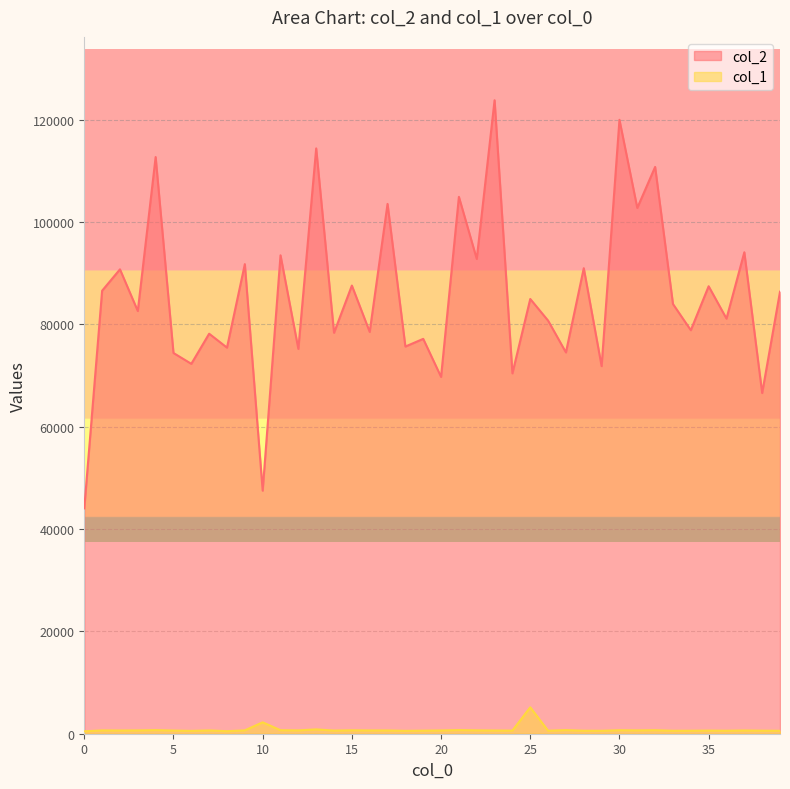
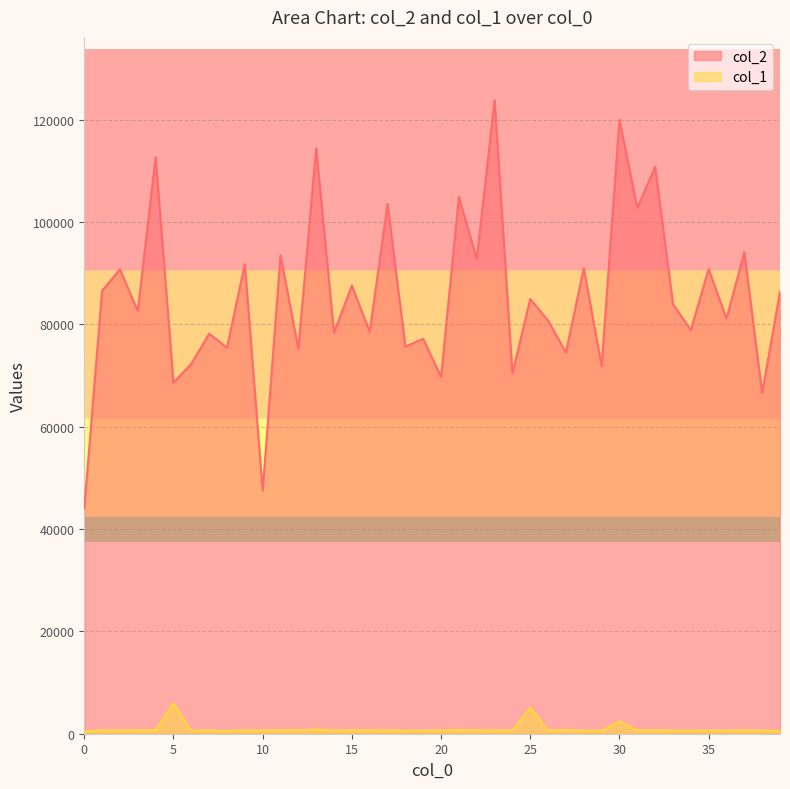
  {
    "col_2": {
      "0": 44000,
-     "5": 74000,
+     "5": 69000,
      "10": 48000,
      "15": 88000,
      "20": 70000,
      "25": 85000,
      "30": 120000,
-     "35": 87000
+     "35": 91000
    },
    "col_1": {
      "0": 0,
-     "5": 1000,
-     "10": 2000,
+     "5": 6000,
+     "10": 1000,
      "15": 1000,
      "20": 1000,
      "25": 5000,
-     "30": 1000,
+     "30": 2000,
      "35": 1000
    }
  }
